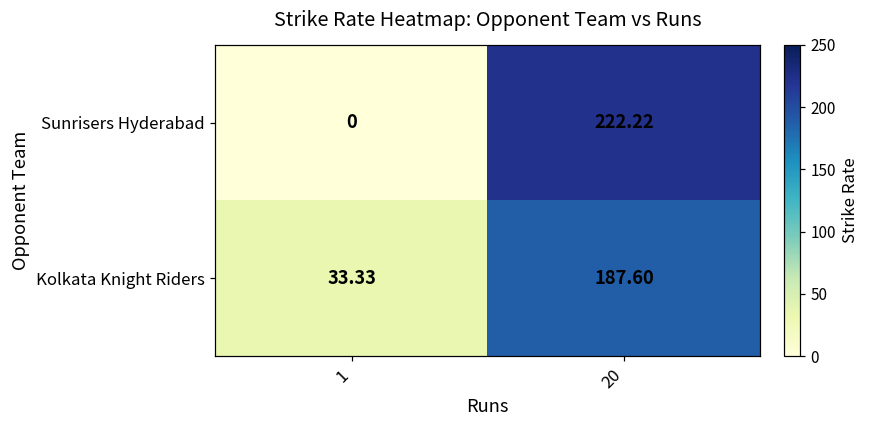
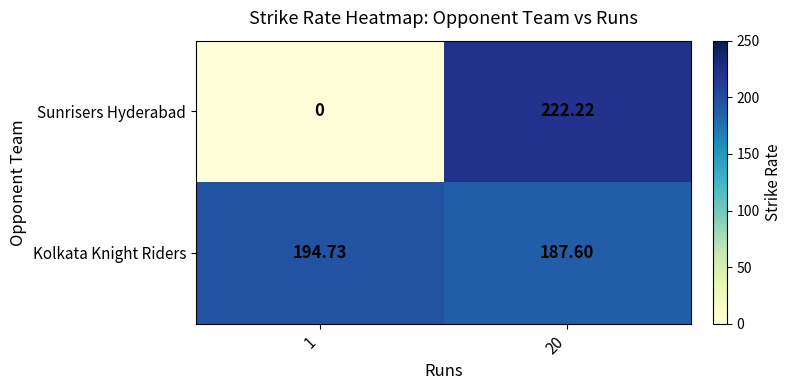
  {
    "Sunrisers Hyderabad": {
      "1": 0,
      "20": 222.22
    },
    "Kolkata Knight Riders": {
-     "1": 33.33,
+     "1": 194.73,
      "20": 187.60
    }
  }
